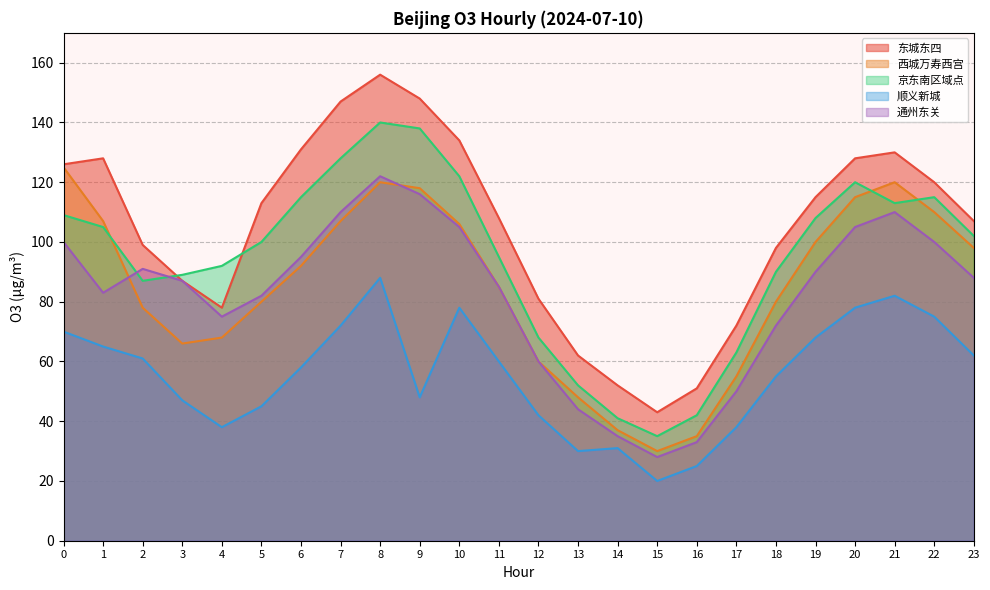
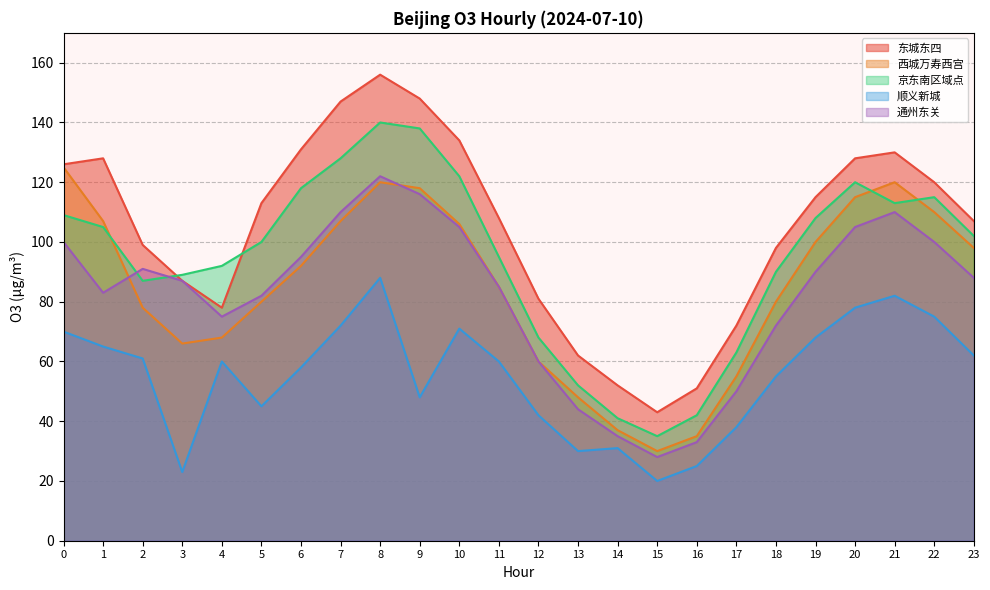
  {
    "京东南区域点": {
      "0": 109,
      "1": 105,
      "2": 87,
      "3": 89,
      "4": 92,
      "5": 100,
-     "6": 115,
+     "6": 118,
      "7": 128,
      "8": 140,
      "9": 138,
      "10": 122,
      "11": 95,
      "12": 68,
      "13": 52,
      "14": 41,
      "15": 35,
      "16": 42,
      "17": 63,
      "18": 90,
      "19": 108,
      "20": 120,
      "21": 113,
      "22": 115,
      "23": 102
    },
    "顺义新城": {
      "0": 70,
      "1": 65,
      "2": 61,
-     "3": 47,
-     "4": 38,
+     "3": 23,
+     "4": 60,
      "5": 45,
      "6": 58,
      "7": 72,
      "8": 88,
      "9": 48,
-     "10": 78,
+     "10": 71,
      "11": 60,
      "12": 42,
      "13": 30,
      "14": 31,
      "15": 20,
      "16": 25,
      "17": 38,
      "18": 55,
      "19": 68,
      "20": 78,
      "21": 82,
      "22": 75,
      "23": 62
    },
    "通州东关": {
      "0": 100,
      "1": 83,
      "2": 91,
      "4": 75,
      "5": 82,
      "6": 95,
      "7": 110,
      "8": 122,
      "9": 116,
      "10": 105,
      "13": 44,
      "14": 35,
      "15": 28,
      "16": 33,
      "17": 50,
      "18": 72,
      "19": 90,
      "20": 105,
      "21": 110,
      "22": 100,
      "23": 88
    }
  }
